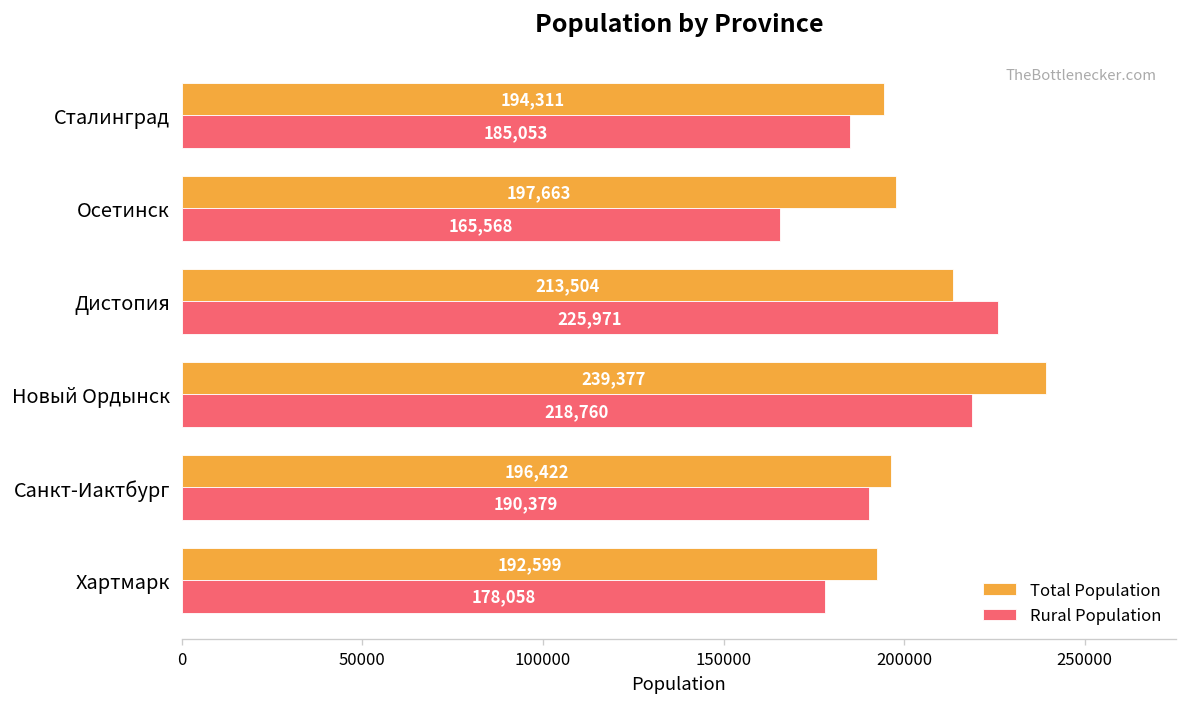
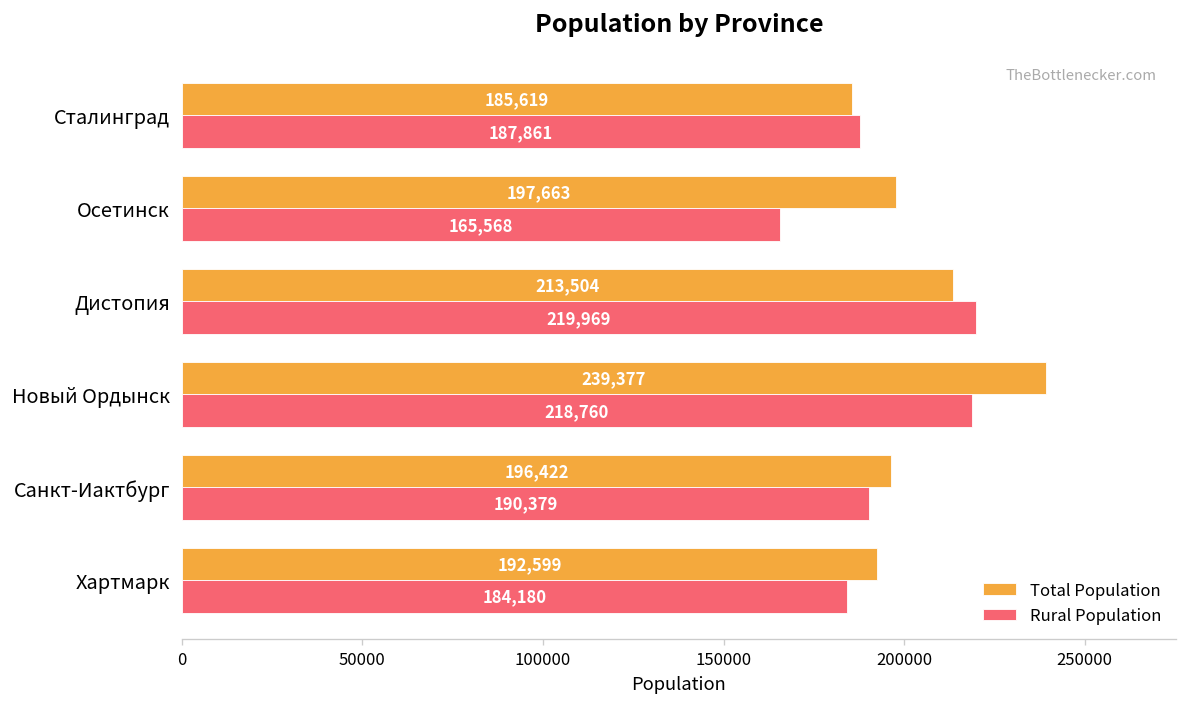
  {
    "Total Population": {
-     "Сталинград": "194,311",
+     "Сталинград": "185,619",
      "Осетинск": "197,663",
      "Дистопия": "213,504",
      "Новый Ордынск": "239,377",
      "Санкт-Иактбург": "196,422",
      "Хартмарк": "192,599"
    },
    "Rural Population": {
-     "Сталинград": "185,053",
+     "Сталинград": "187,861",
      "Осетинск": "165,568",
-     "Дистопия": "225,971",
+     "Дистопия": "219,969",
      "Новый Ордынск": "218,760",
      "Санкт-Иактбург": "190,379",
-     "Хартмарк": "178,058"
+     "Хартмарк": "184,180"
    }
  }
